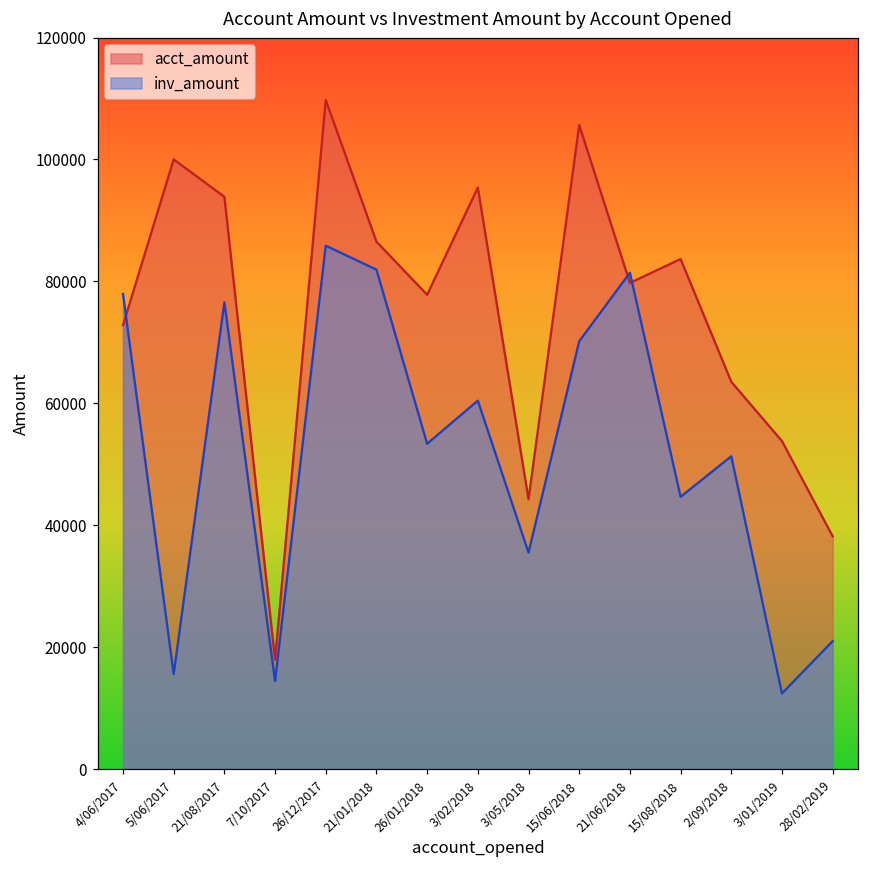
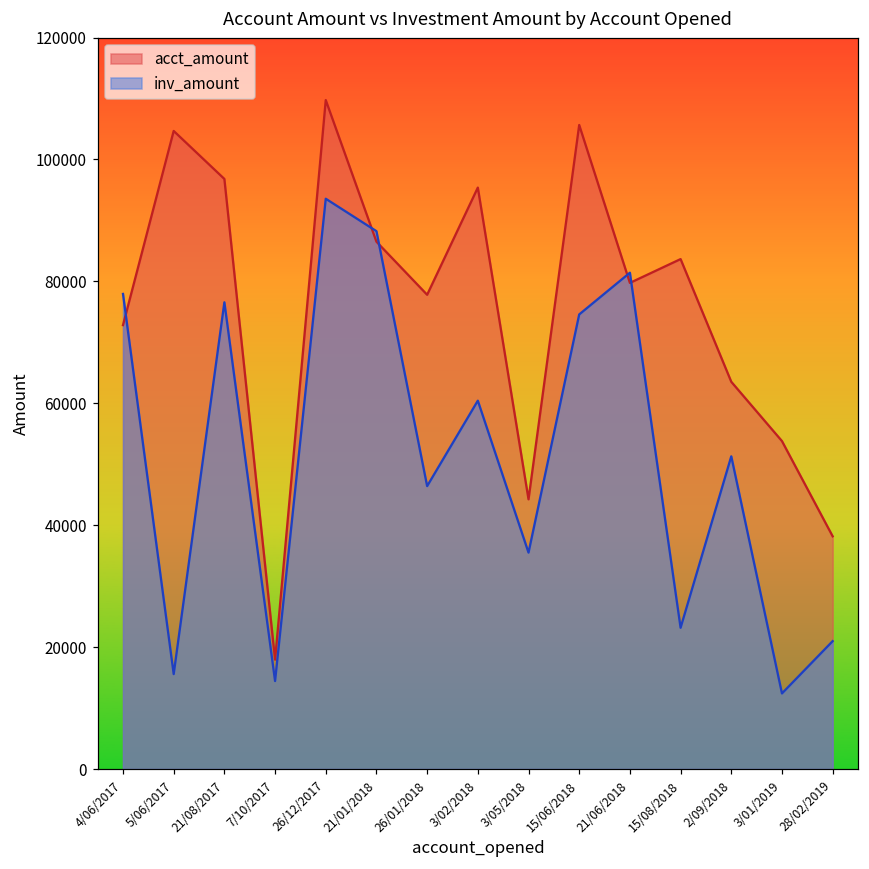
  {
    "acct_amount": {
      "4/06/2017": 73000,
-     "5/06/2017": 100000,
-     "21/08/2017": 94000,
+     "5/06/2017": 105000,
+     "21/08/2017": 97000,
      "7/10/2017": 18000,
      "26/12/2017": 110000,
      "21/01/2018": 87000,
      "26/01/2018": 78000,
      "3/02/2018": 95000,
      "3/05/2018": 44000,
      "15/06/2018": 106000,
      "21/06/2018": 80000,
      "15/08/2018": 84000,
      "2/09/2018": 64000,
      "3/01/2019": 54000,
      "28/02/2019": 38000
    },
    "inv_amount": {
      "4/06/2017": 78000,
      "5/06/2017": 16000,
      "21/08/2017": 77000,
      "7/10/2017": 14000,
-     "26/12/2017": 86000,
-     "21/01/2018": 82000,
-     "26/01/2018": 53000,
+     "26/12/2017": 94000,
+     "21/01/2018": 88000,
+     "26/01/2018": 46000,
      "3/02/2018": 60000,
      "3/05/2018": 36000,
-     "15/06/2018": 70000,
+     "15/06/2018": 75000,
      "21/06/2018": 81000,
-     "15/08/2018": 45000,
+     "15/08/2018": 23000,
      "2/09/2018": 51000,
      "3/01/2019": 12000,
      "28/02/2019": 21000
    }
  }
